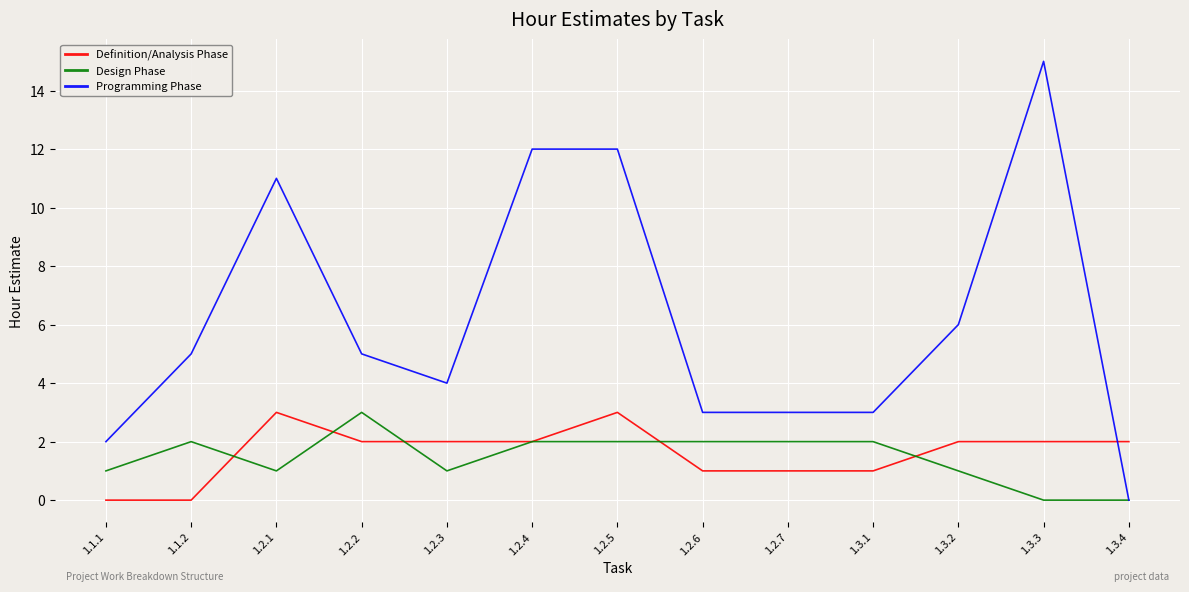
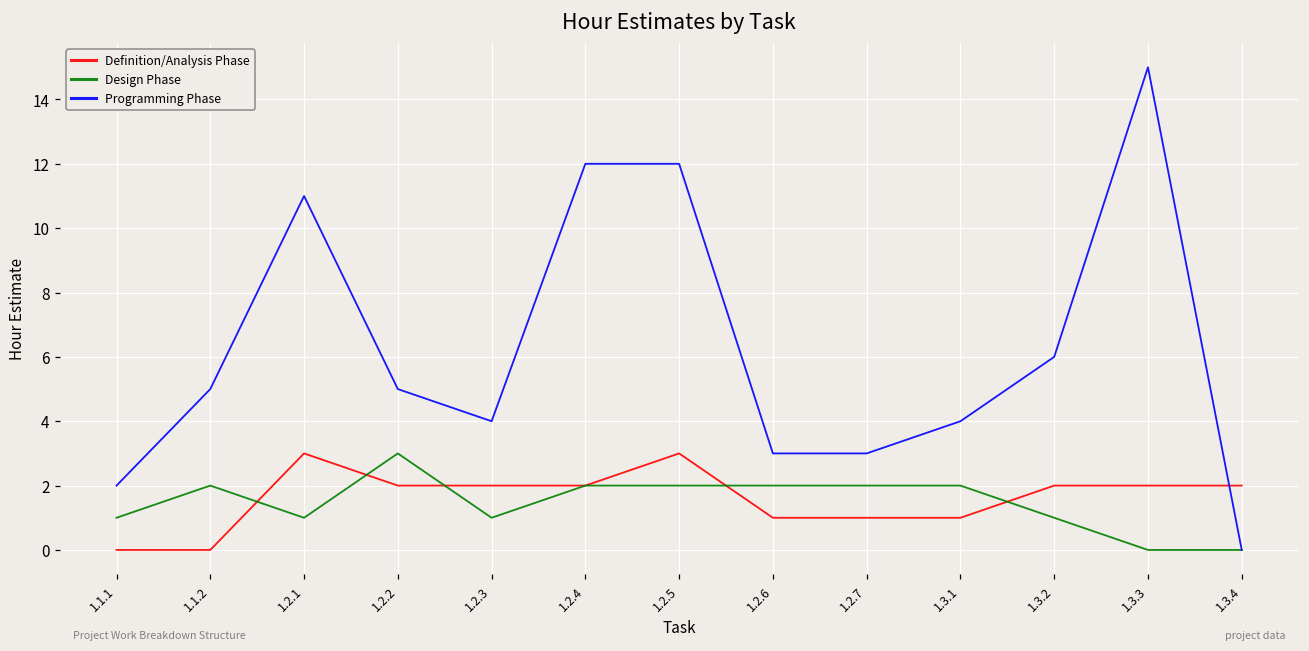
  {
    "Definition/Analysis Phase": {
      "1.1.1": 0,
      "1.1.2": 0,
      "1.2.1": 3,
      "1.2.2": 2,
      "1.2.3": 2,
      "1.2.5": 3,
      "1.2.6": 1,
      "1.2.7": 1,
      "1.3.1": 1,
      "1.3.2": 2,
      "1.3.3": 2,
      "1.3.4": 2
    },
    "Design Phase": {
      "1.1.1": 1,
      "1.1.2": 2,
      "1.2.1": 1,
      "1.2.2": 3,
      "1.2.3": 1,
      "1.2.5": 2,
      "1.2.6": 2,
      "1.2.7": 2,
      "1.3.1": 2,
      "1.3.2": 1,
      "1.3.3": 0
    },
    "Programming Phase": {
      "1.1.1": 2,
      "1.1.2": 5,
      "1.2.1": 11,
      "1.2.2": 5,
      "1.2.3": 4,
      "1.2.4": 12,
      "1.2.5": 12,
      "1.2.6": 3,
      "1.2.7": 3,
-     "1.3.1": 3,
+     "1.3.1": 4,
      "1.3.2": 6,
      "1.3.3": 15
    }
  }
